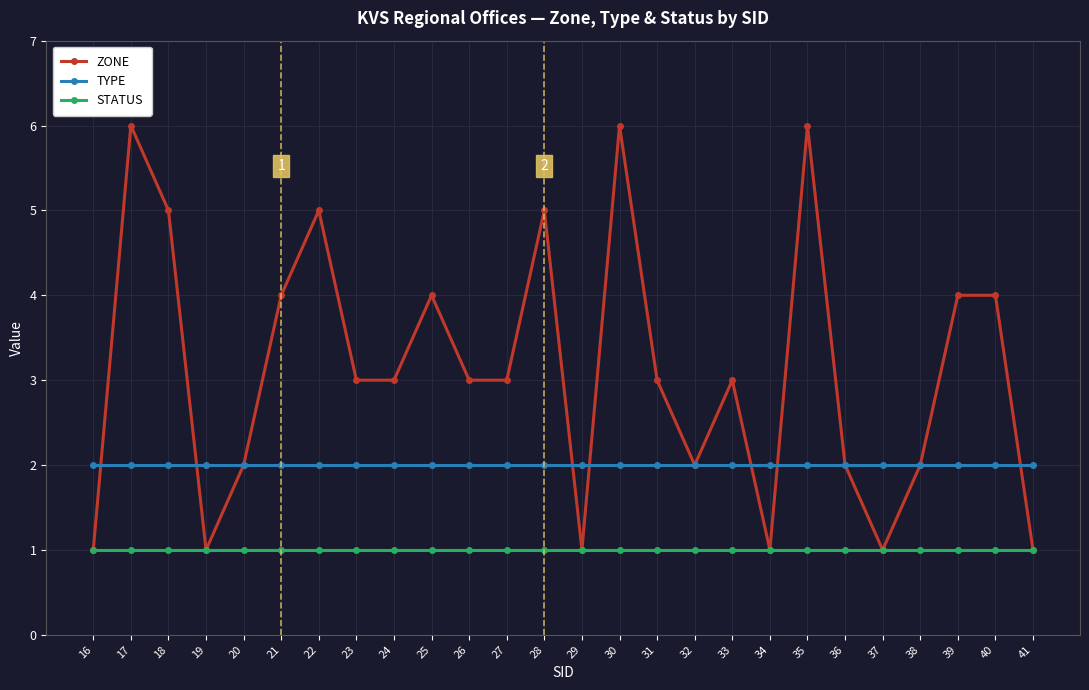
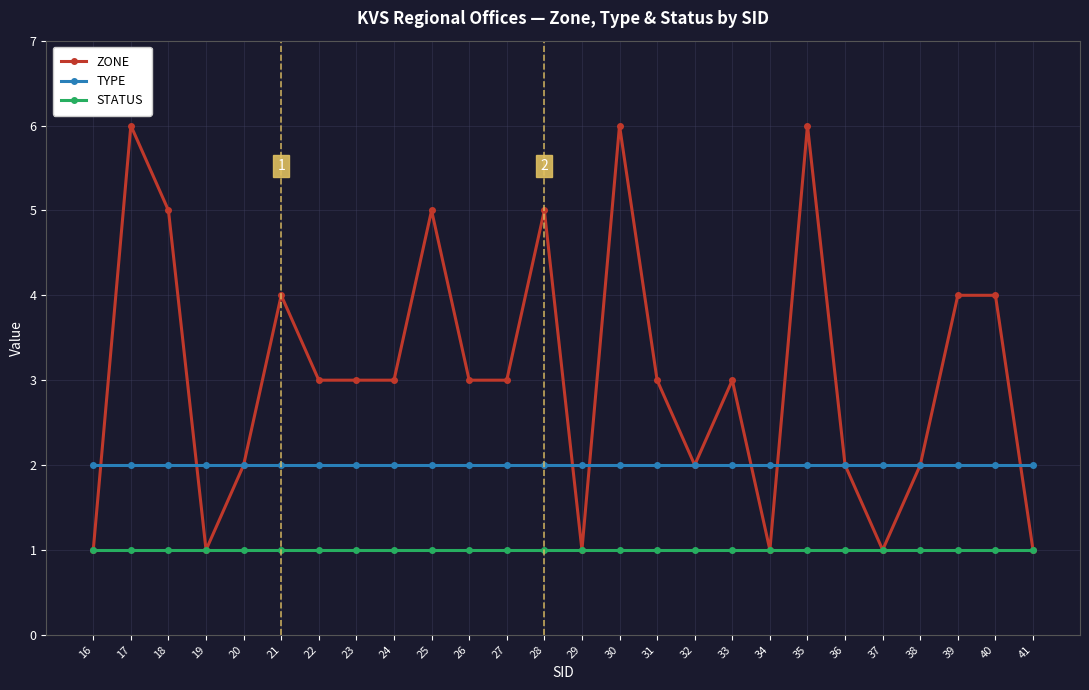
  {
    "ZONE": {
      "17": 6,
      "18": 5,
      "21": 4,
-     "22": 5,
+     "22": 3,
      "23": 3,
      "24": 3,
-     "25": 4,
+     "25": 5,
      "26": 3,
      "27": 3,
      "28": 5,
      "30": 6,
      "31": 3,
      "33": 3,
      "35": 6,
      "39": 4,
      "40": 4
    },
    "TYPE": {
      "16": 2,
      "17": 2,
      "18": 2,
      "19": 2,
      "21": 2,
      "22": 2,
      "23": 2,
      "24": 2,
      "25": 2,
      "26": 2,
      "27": 2,
      "28": 2,
      "29": 2,
      "30": 2,
      "31": 2,
      "33": 2,
      "34": 2,
      "35": 2,
      "37": 2,
      "39": 2,
      "40": 2,
      "41": 2
    },
    "STATUS": {
      "17": 1,
      "18": 1,
      "20": 1,
      "21": 1,
      "22": 1,
      "23": 1,
      "24": 1,
      "25": 1,
      "26": 1,
      "27": 1,
      "28": 1,
      "30": 1,
      "31": 1,
      "32": 1,
      "33": 1,
      "35": 1,
      "36": 1,
      "38": 1,
      "39": 1,
      "40": 1
    }
  }
